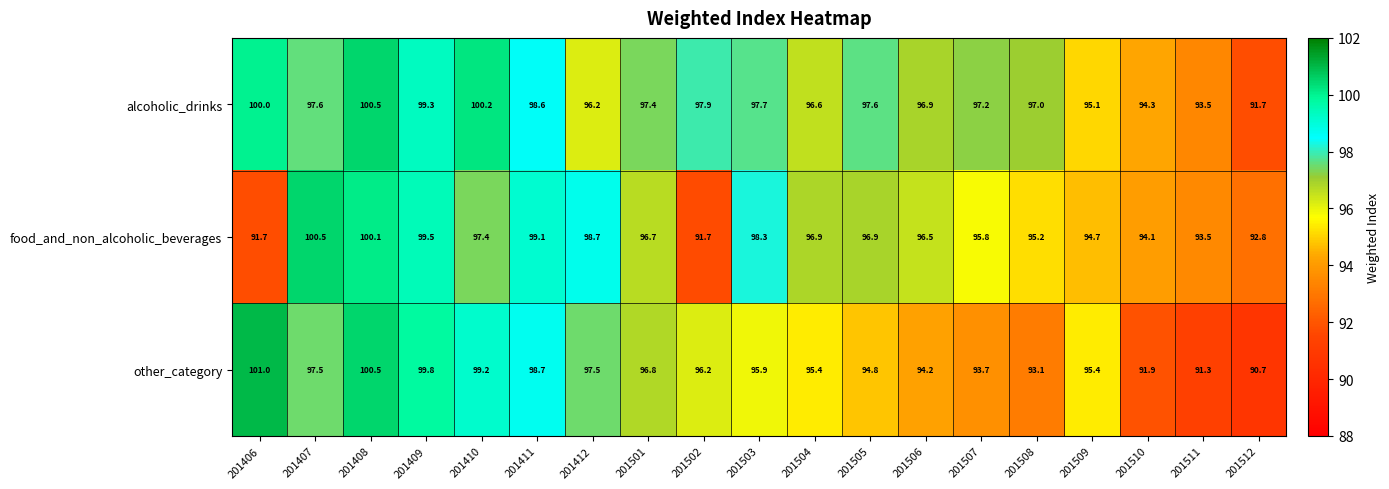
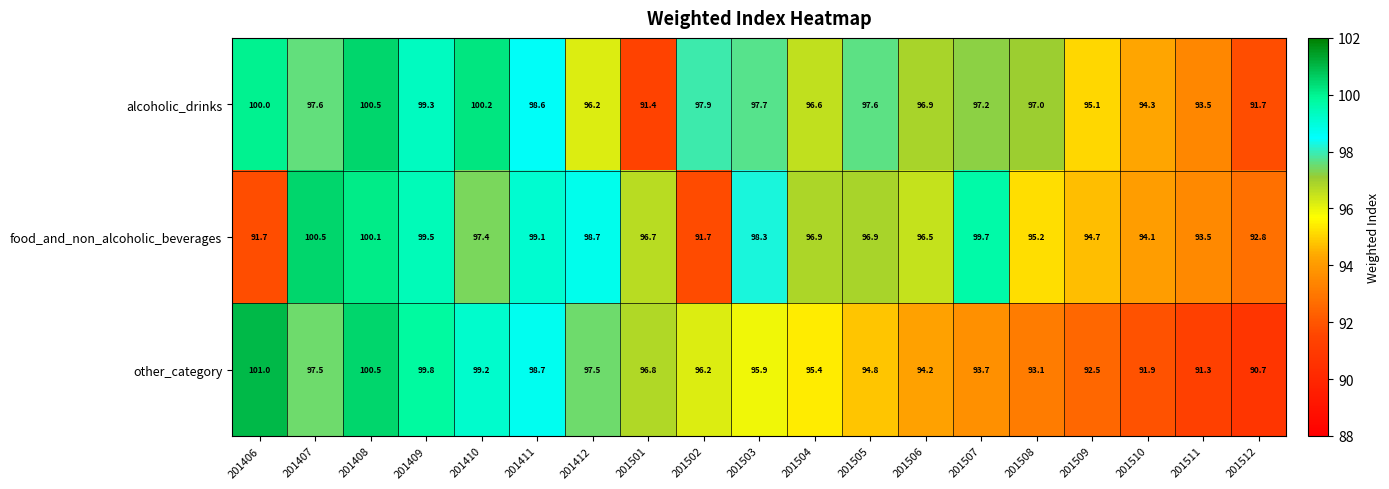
  {
    "alcoholic_drinks": {
      "201406": 100.0,
      "201407": 97.6,
      "201408": 100.5,
      "201409": 99.3,
      "201410": 100.2,
      "201411": 98.6,
      "201412": 96.2,
-     "201501": 97.4,
+     "201501": 91.4,
      "201502": 97.9,
      "201503": 97.7,
      "201504": 96.6,
      "201505": 97.6,
      "201506": 96.9,
      "201507": 97.2,
      "201508": 97.0,
      "201509": 95.1,
      "201510": 94.3,
      "201511": 93.5,
      "201512": 91.7
    },
    "food_and_non_alcoholic_beverages": {
      "201406": 91.7,
      "201407": 100.5,
      "201408": 100.1,
      "201409": 99.5,
      "201410": 97.4,
      "201411": 99.1,
      "201412": 98.7,
      "201501": 96.7,
      "201502": 91.7,
      "201503": 98.3,
      "201504": 96.9,
      "201505": 96.9,
      "201506": 96.5,
-     "201507": 95.8,
+     "201507": 99.7,
      "201508": 95.2,
      "201509": 94.7,
      "201510": 94.1,
      "201511": 93.5,
      "201512": 92.8
    },
    "other_category": {
      "201406": 101.0,
      "201407": 97.5,
      "201408": 100.5,
      "201409": 99.8,
      "201410": 99.2,
      "201411": 98.7,
      "201412": 97.5,
      "201501": 96.8,
      "201502": 96.2,
      "201503": 95.9,
      "201504": 95.4,
      "201505": 94.8,
      "201506": 94.2,
      "201507": 93.7,
      "201508": 93.1,
-     "201509": 95.4,
+     "201509": 92.5,
      "201510": 91.9,
      "201511": 91.3,
      "201512": 90.7
    }
  }
